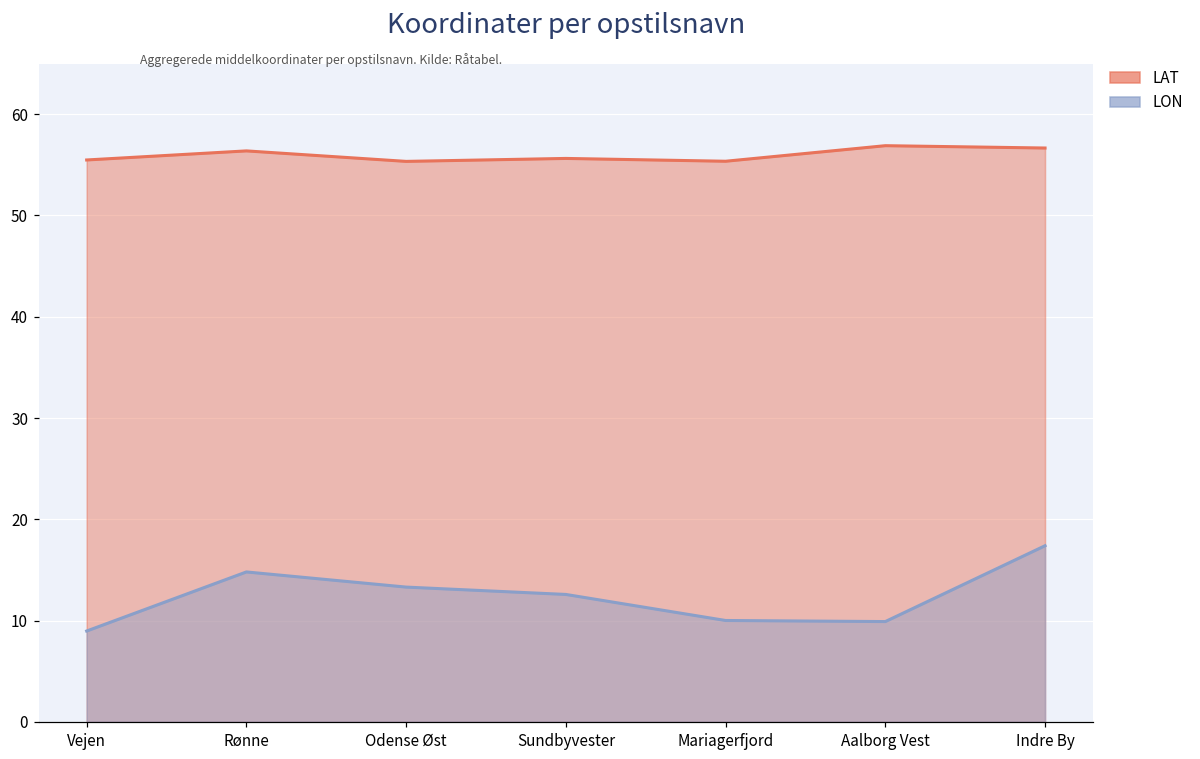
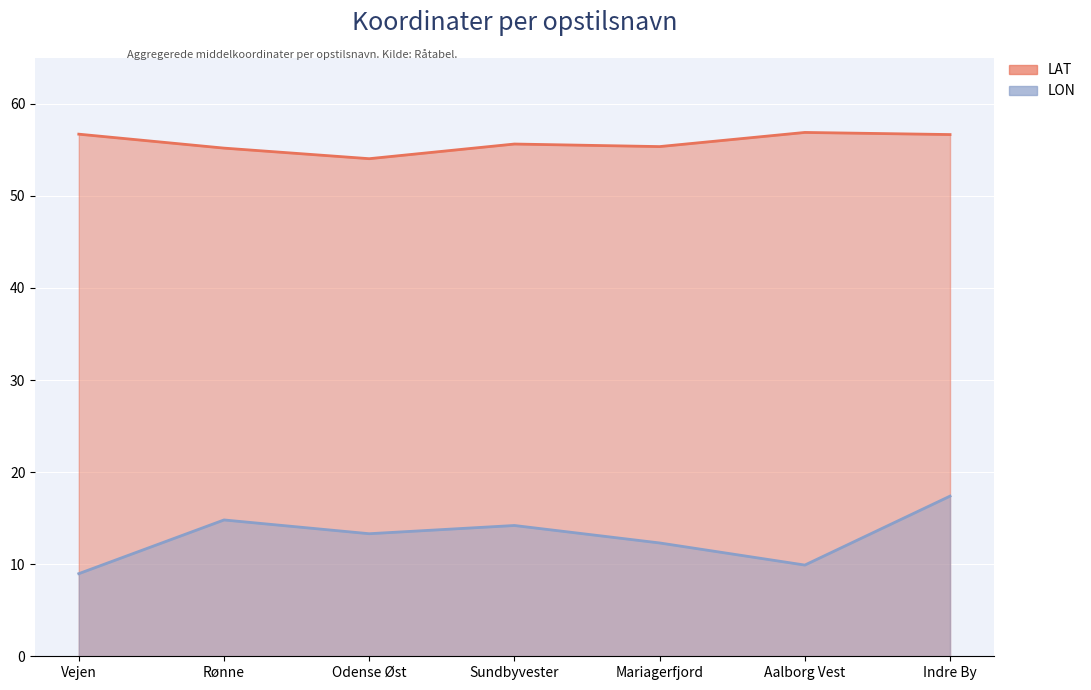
  {
    "LAT": {
-     "Vejen": 55,
-     "Rønne": 56,
-     "Odense Øst": 55,
+     "Vejen": 57,
+     "Rønne": 55,
+     "Odense Øst": 54,
      "Sundbyvester": 56,
      "Mariagerfjord": 55,
      "Aalborg Vest": 57,
      "Indre By": 57
    },
    "LON": {
      "Vejen": 9,
      "Rønne": 15,
      "Odense Øst": 13,
-     "Sundbyvester": 13,
-     "Mariagerfjord": 10,
+     "Sundbyvester": 14,
+     "Mariagerfjord": 12,
      "Aalborg Vest": 10,
      "Indre By": 17
    }
  }
